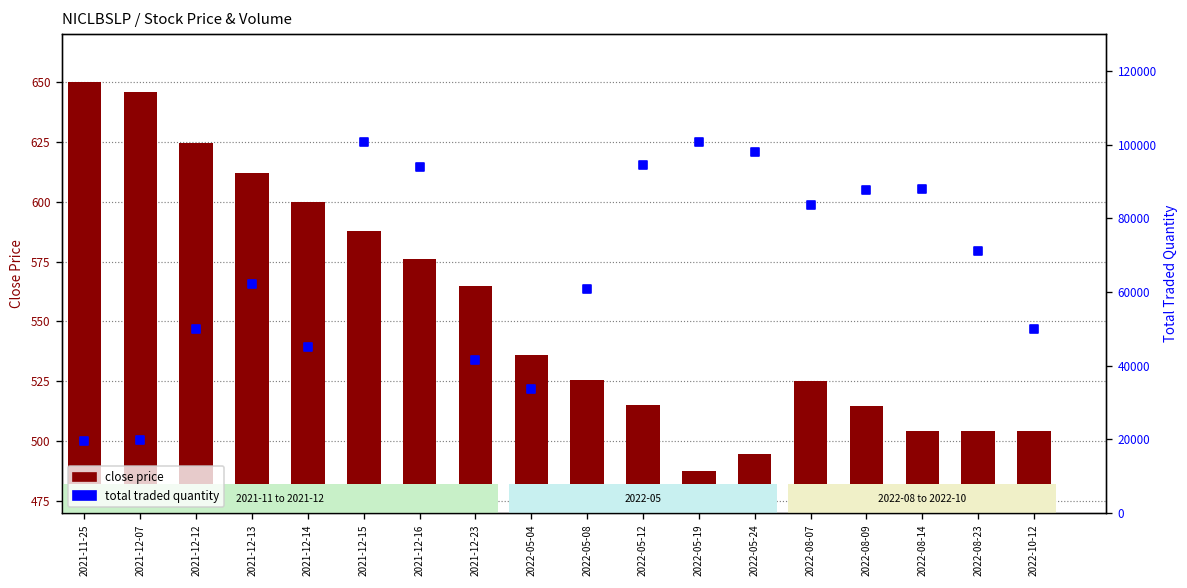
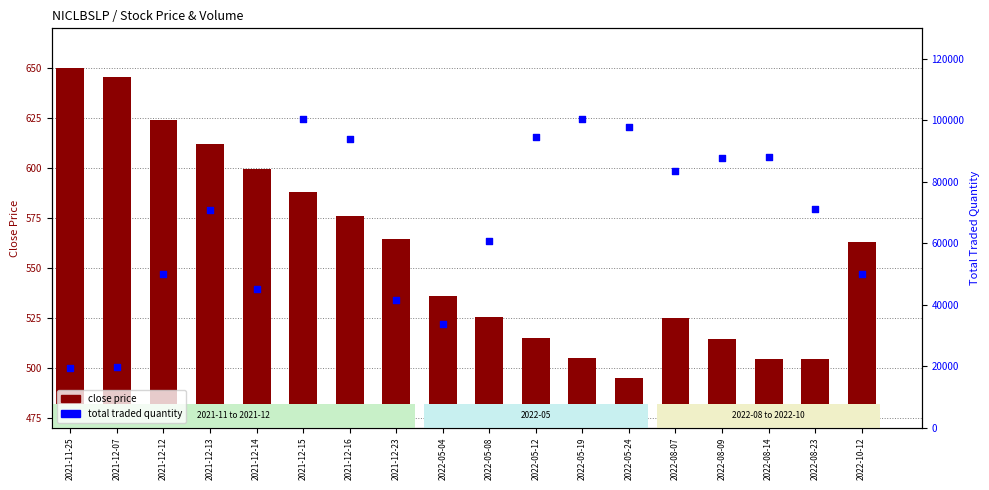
  {
    "close price": {
      "2021-11-25": 650,
      "2021-12-07": 646,
      "2021-12-12": 624,
      "2021-12-13": 612,
      "2021-12-14": 600,
      "2021-12-15": 588,
      "2021-12-16": 576,
      "2021-12-23": 565,
      "2022-05-04": 536,
      "2022-05-08": 525,
      "2022-05-12": 515,
-     "2022-05-19": 488,
+     "2022-05-19": 505,
      "2022-05-24": 495,
      "2022-08-07": 525,
      "2022-08-09": 515,
      "2022-08-14": 504,
      "2022-08-23": 504,
-     "2022-10-12": 504
+     "2022-10-12": 563
    },
    "total traded quantity": {
-     "2021-12-13": 62000
+     "2021-12-13": 71000
    }
  }
